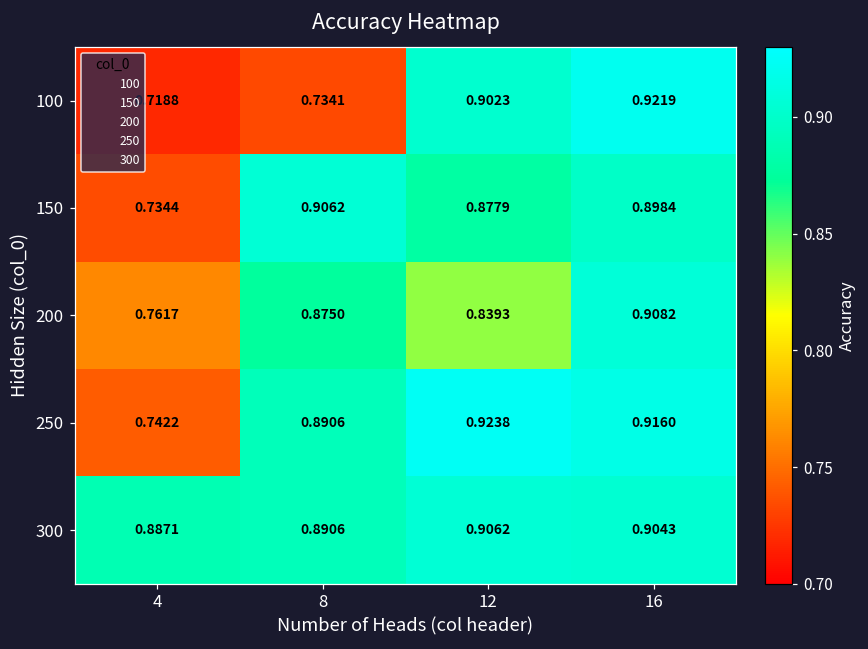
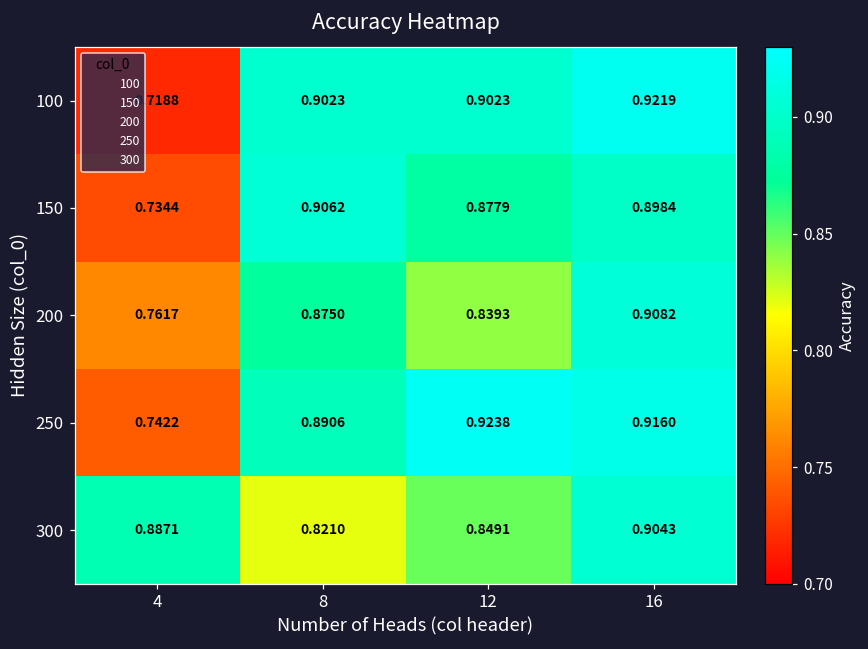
  {
    "100": {
-     "8": 0.7341,
+     "8": 0.9023,
      "12": 0.9023,
      "16": 0.9219
    },
    "150": {
      "4": 0.7344,
      "8": 0.9062,
      "12": 0.8779,
      "16": 0.8984
    },
    "200": {
      "4": 0.7617,
      "8": 0.8750,
      "12": 0.8393,
      "16": 0.9082
    },
    "250": {
      "4": 0.7422,
      "8": 0.8906,
      "12": 0.9238,
      "16": 0.9160
    },
    "300": {
      "4": 0.8871,
-     "8": 0.8906,
-     "12": 0.9062,
+     "8": 0.8210,
+     "12": 0.8491,
      "16": 0.9043
    }
  }
